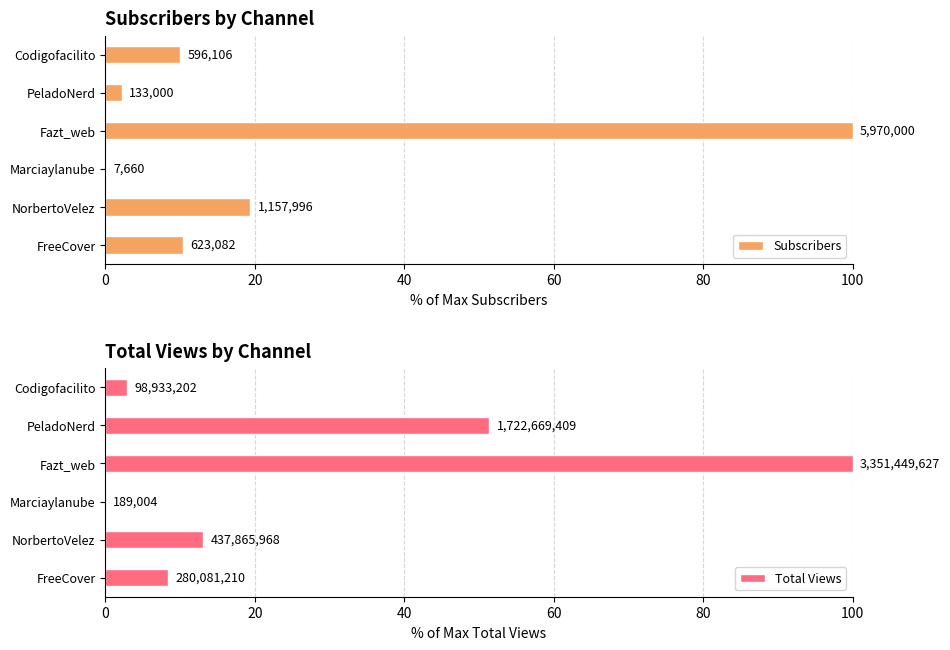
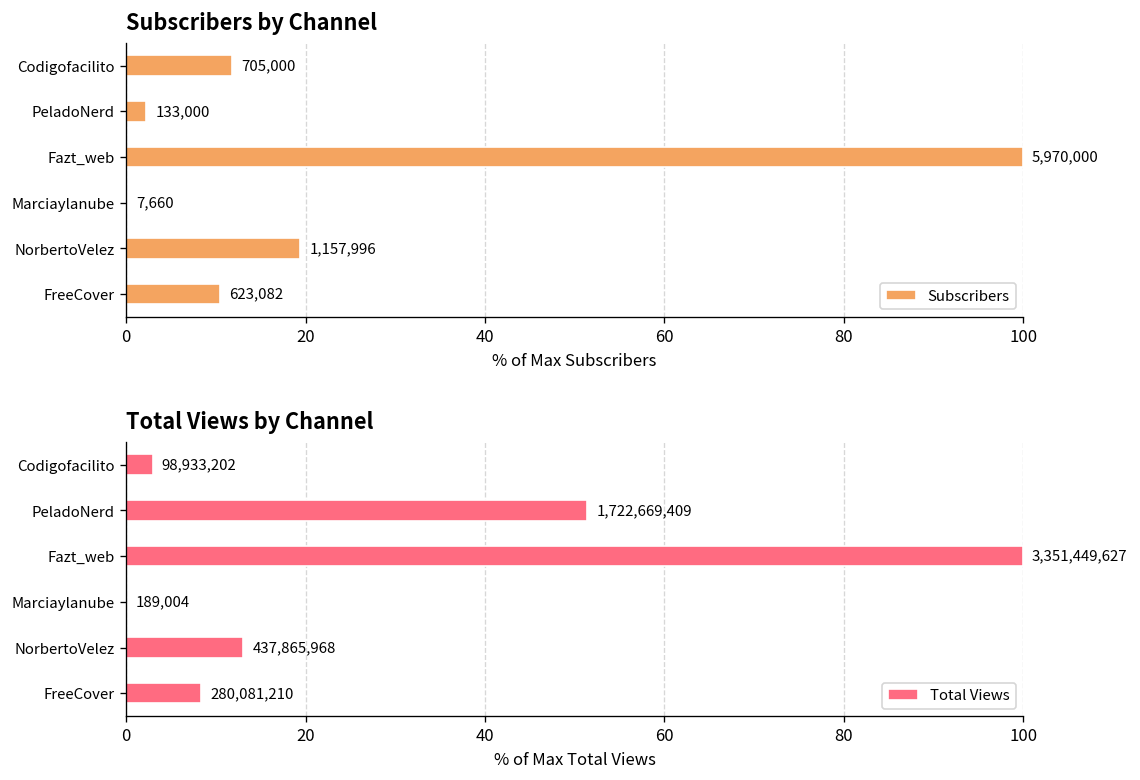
  {
    "Subscribers by Channel": {
-     "Codigofacilito": "596,106"
+     "Codigofacilito": "705,000"
    }
  }
